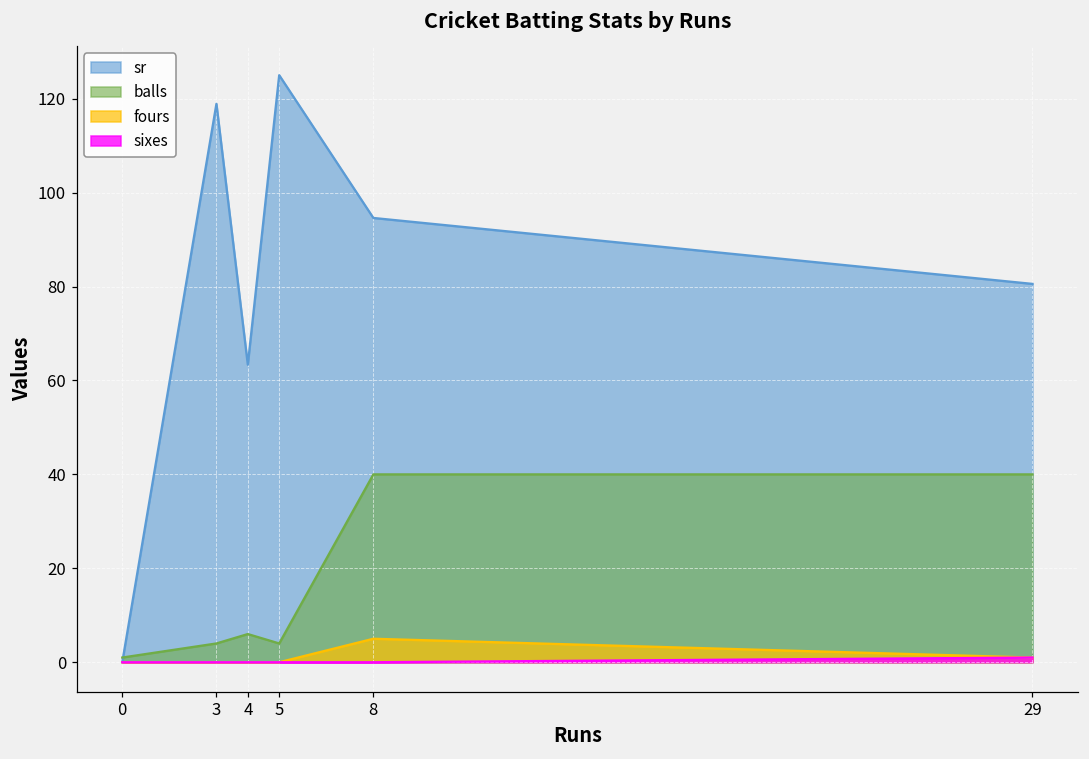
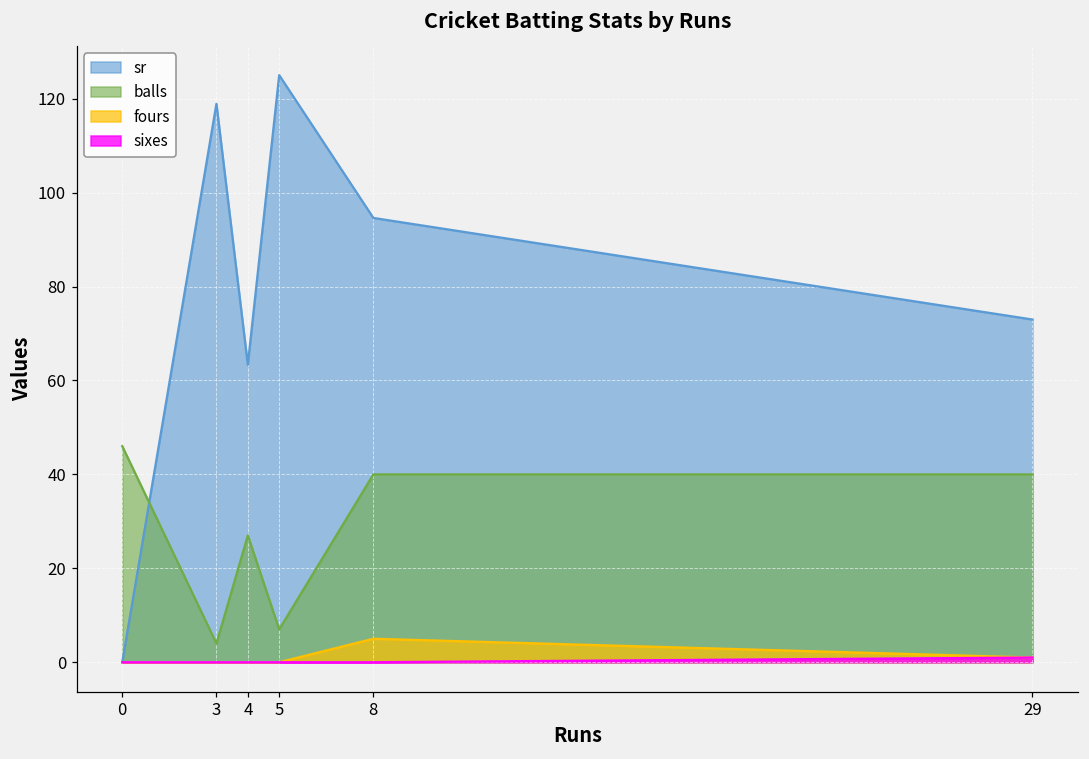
  {
    "sr": {
      "3": 119,
      "4": 63,
      "5": 125,
      "8": 95,
-     "29": 81
+     "29": 73
    },
    "balls": {
-     "0": 1,
+     "0": 46,
      "3": 4,
-     "4": 6,
-     "5": 4,
+     "4": 27,
+     "5": 7,
      "8": 40,
      "29": 40
    },
    "fours": {
      "8": 5
    },
    "sixes": {
      "8": 0
    }
  }
